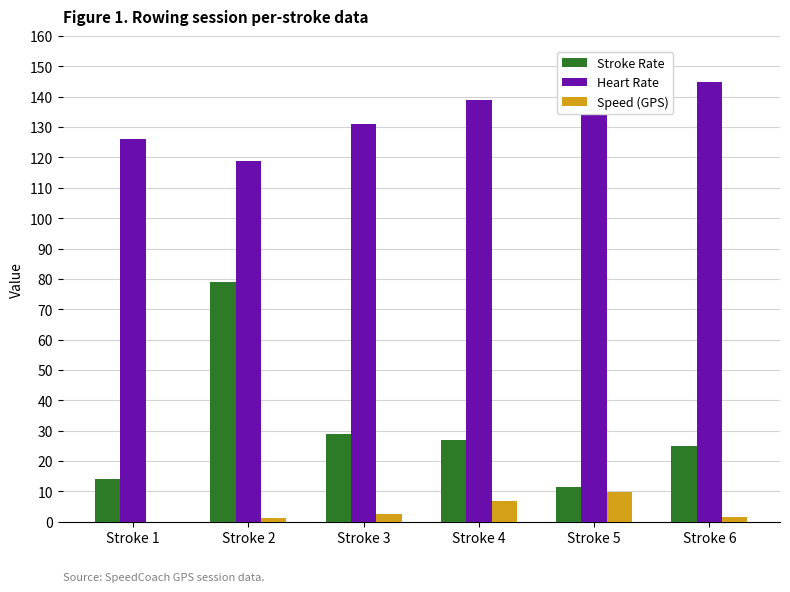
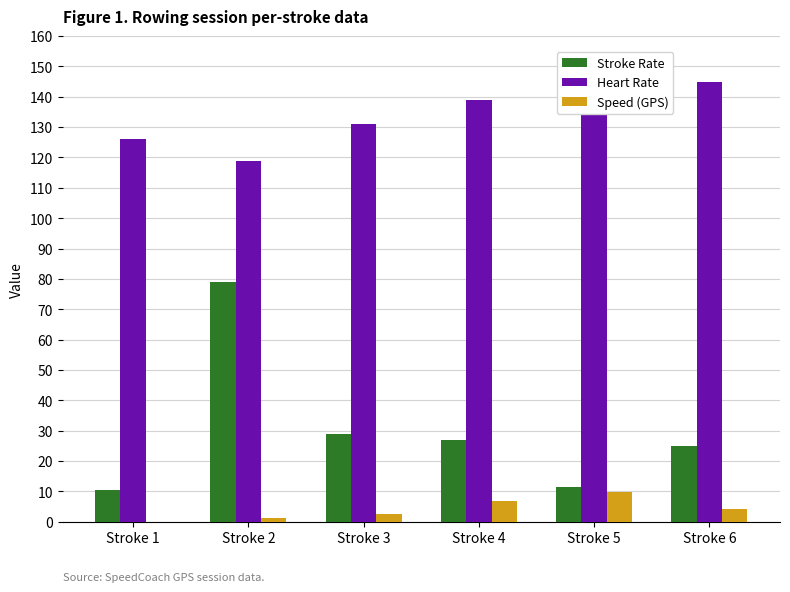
  {
    "Stroke Rate": {
-     "Stroke 1": 14,
+     "Stroke 1": 11,
      "Stroke 2": 79,
      "Stroke 3": 29,
      "Stroke 4": 27,
      "Stroke 5": 12,
      "Stroke 6": 25
    },
    "Heart Rate": {
      "Stroke 1": 126,
      "Stroke 2": 119,
      "Stroke 3": 131,
      "Stroke 4": 139,
      "Stroke 6": 145
    },
    "Speed (GPS)": {
      "Stroke 1": 0,
      "Stroke 2": 1,
      "Stroke 3": 2,
      "Stroke 4": 7,
      "Stroke 5": 10,
-     "Stroke 6": 1
+     "Stroke 6": 4
    }
  }
